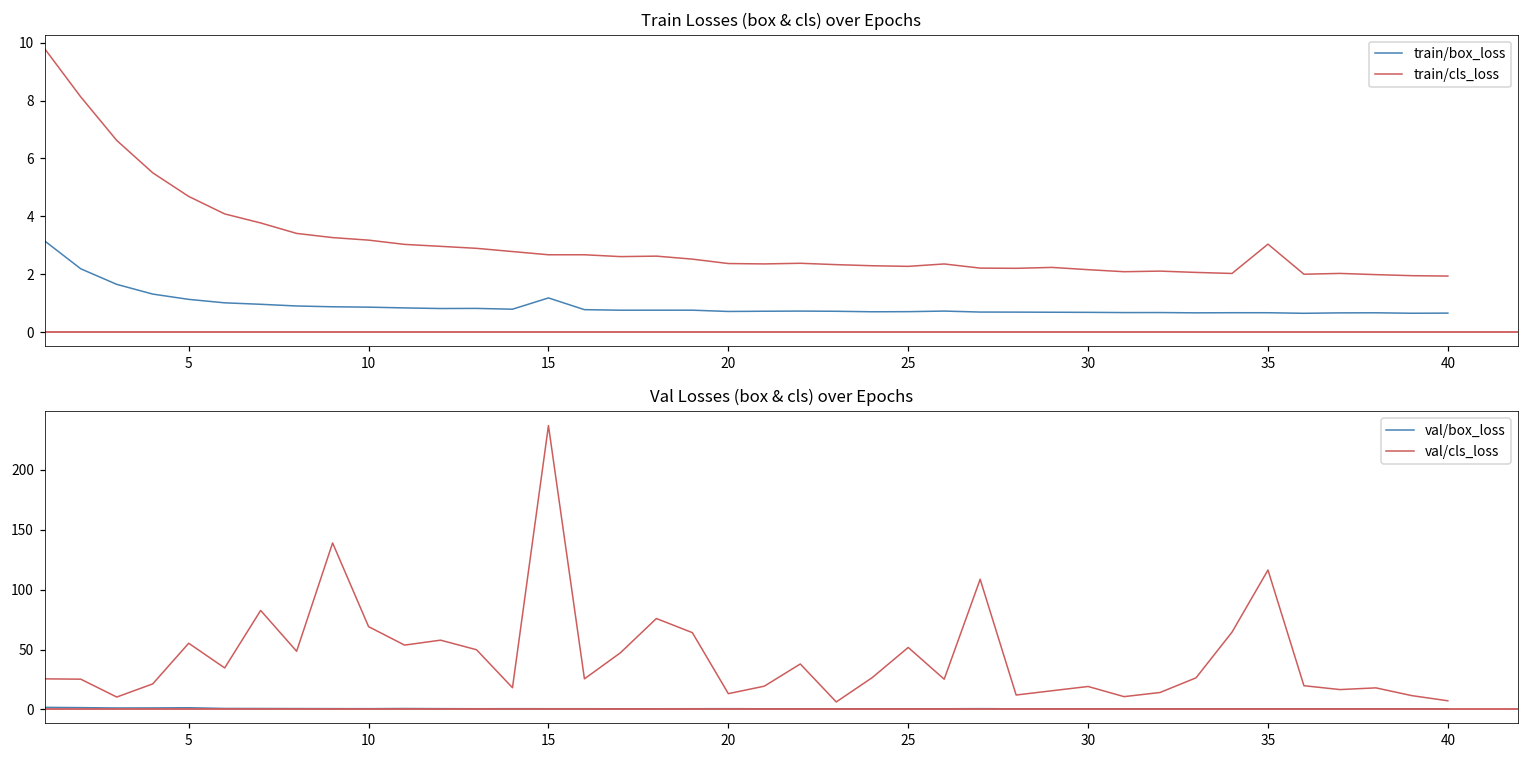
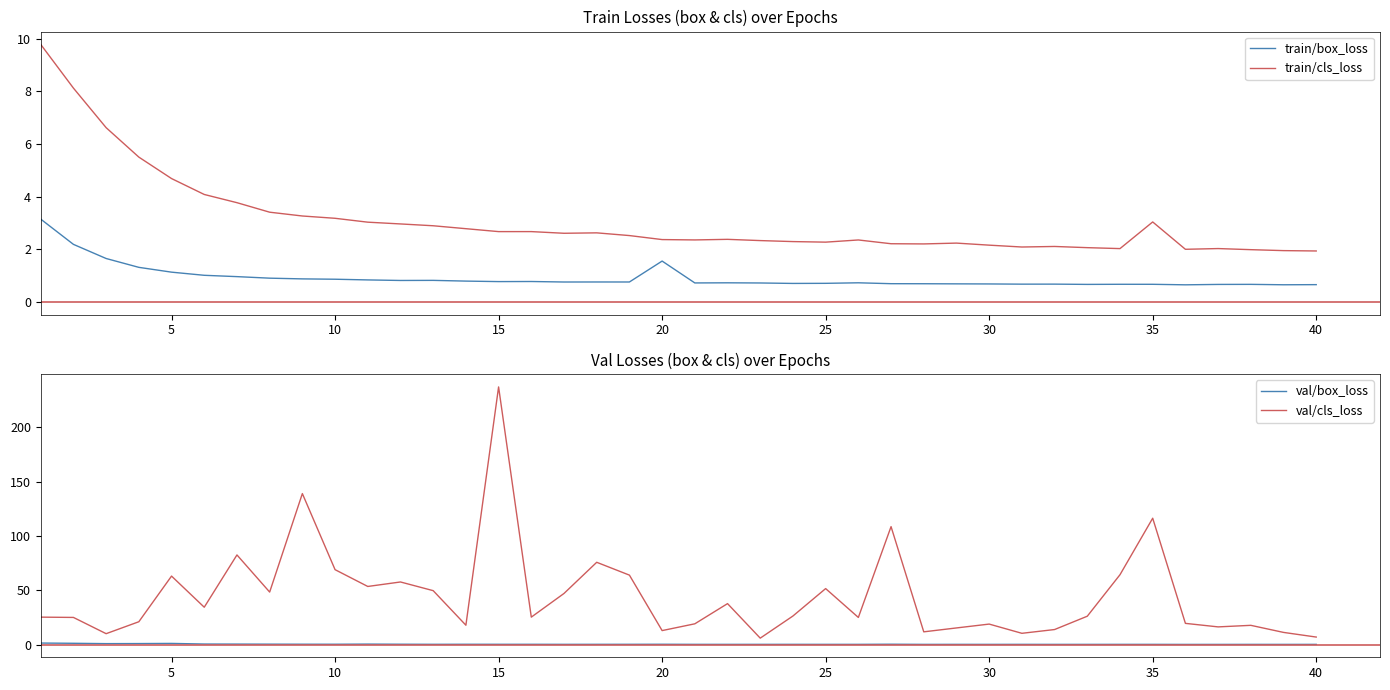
  {
    "Train Losses (box & cls) over Epochs": {
      "train/box_loss": {
        "5": 1.1,
        "10": 0.9,
-       "15": 1.2,
-       "20": 0.7,
+       "15": 0.8,
+       "20": 1.6,
        "25": 0.7,
        "30": 0.7,
        "35": 0.7,
        "40": 0.7
      },
      "train/cls_loss": {
        "5": 4.7,
        "10": 3.2,
        "15": 2.7,
        "20": 2.4,
        "25": 2.3,
        "30": 2.2,
        "35": 3.0,
        "40": 1.9
      }
    },
    "Val Losses (box & cls) over Epochs": {
      "val/box_loss": {
        "5": 1,
        "10": 1,
        "15": 1,
        "20": 1,
        "25": 1,
        "30": 1,
        "35": 1,
        "40": 1
      },
      "val/cls_loss": {
-       "5": 55,
+       "5": 63,
        "10": 69,
        "15": 237,
        "20": 13,
        "25": 52,
        "30": 19,
        "35": 116,
        "40": 7
      }
    }
  }
